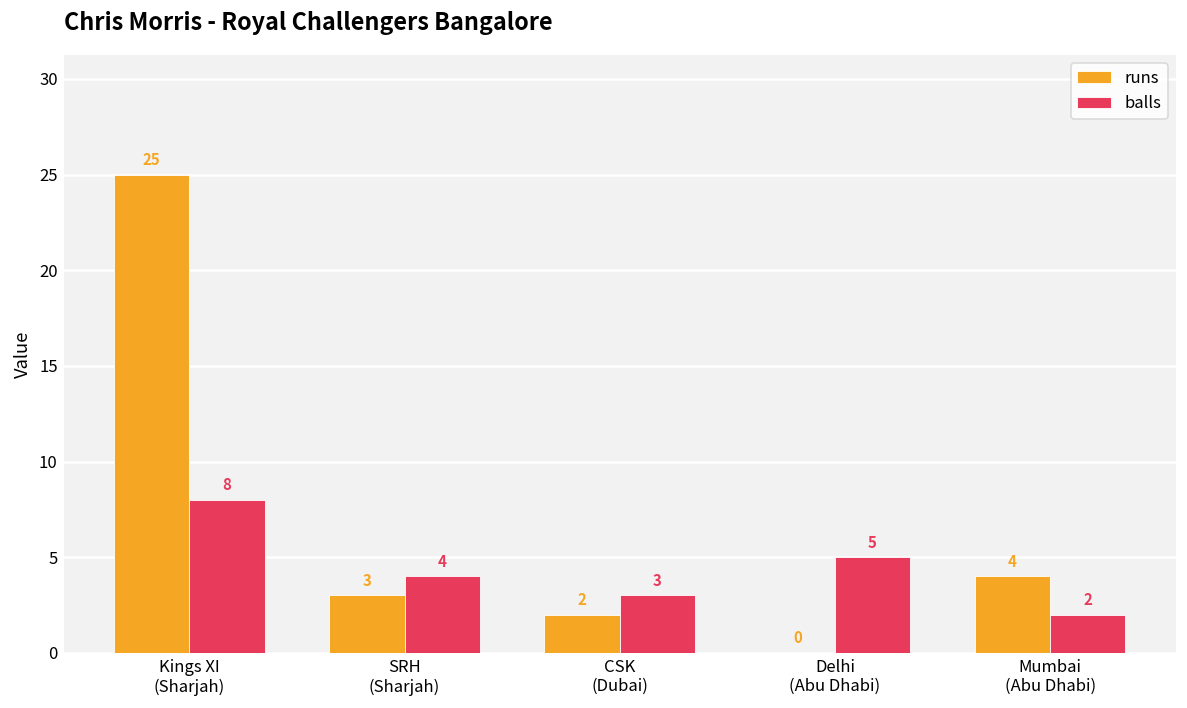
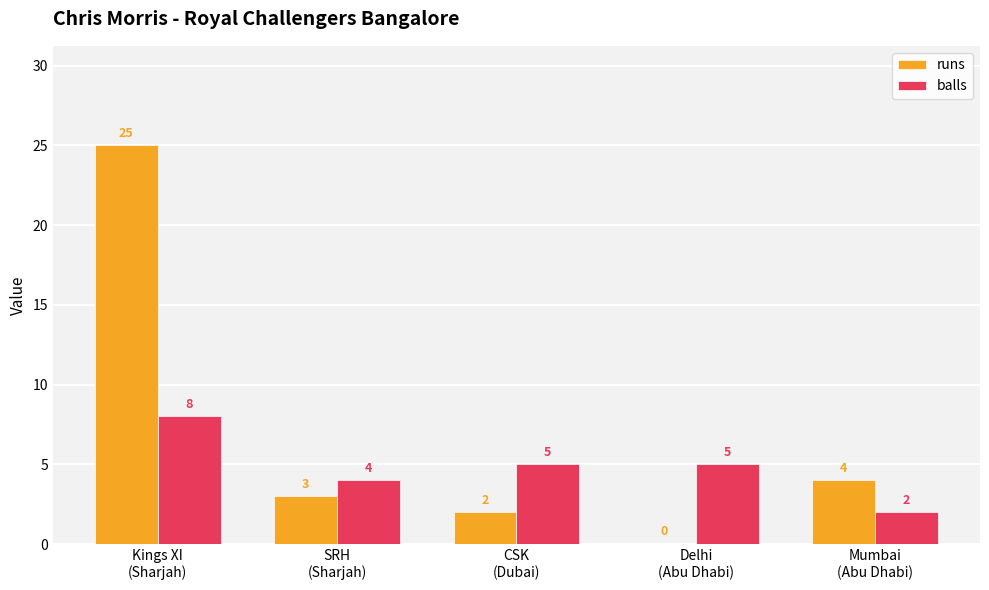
  {
    "runs": {
      "Kings XI (Sharjah)": 25,
      "SRH (Sharjah)": 3,
      "CSK (Dubai)": 2,
      "Delhi (Abu Dhabi)": 0,
      "Mumbai (Abu Dhabi)": 4
    },
    "balls": {
      "Kings XI (Sharjah)": 8,
      "SRH (Sharjah)": 4,
-     "CSK (Dubai)": 3,
+     "CSK (Dubai)": 5,
      "Delhi (Abu Dhabi)": 5,
      "Mumbai (Abu Dhabi)": 2
    }
  }
